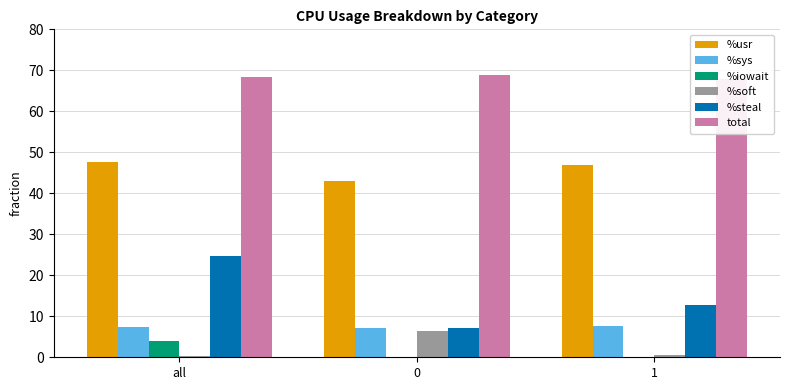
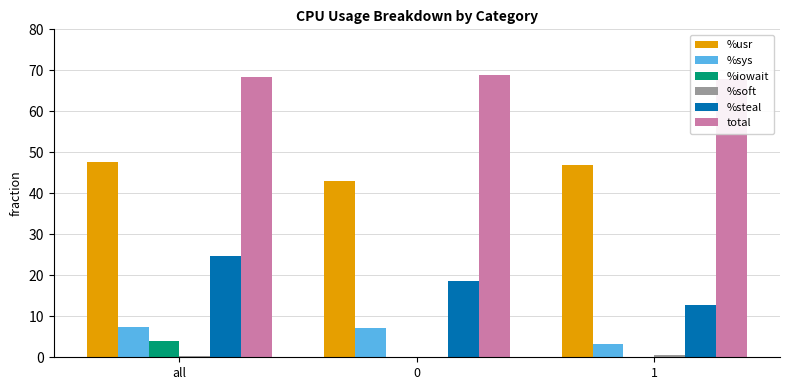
  {
    "%usr": {
      "all": 48,
      "0": 43,
      "1": 47
    },
    "%sys": {
      "all": 7,
      "0": 7,
-     "1": 8
+     "1": 3
    },
    "%iowait": {
      "all": 4,
      "1": 0
    },
    "%soft": {
-     "0": 6
+     "0": 0
    },
    "%steal": {
      "all": 25,
-     "0": 7,
+     "0": 19,
      "1": 13
    },
    "total": {
      "all": 68,
      "0": 69
    }
  }
